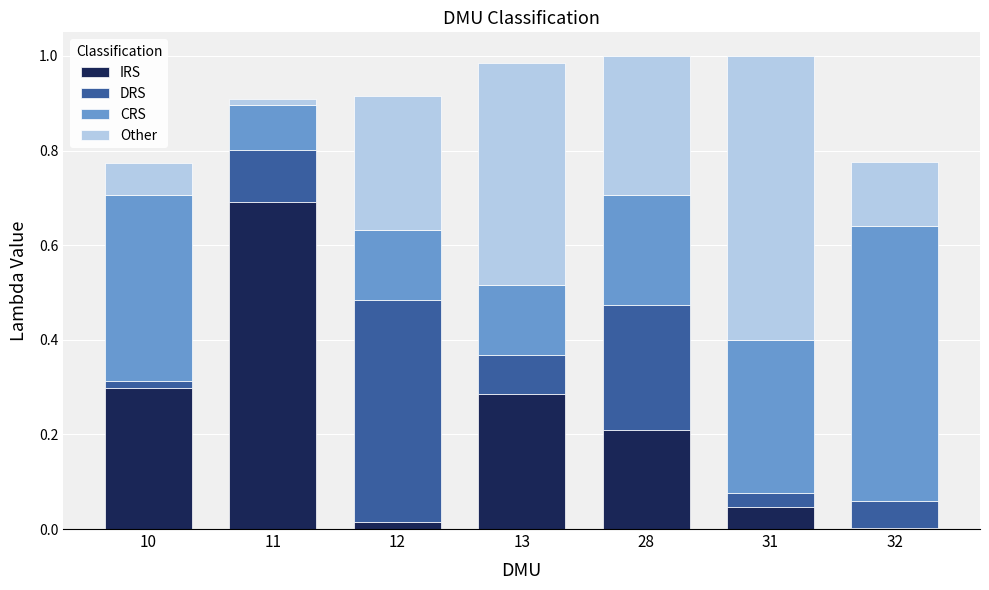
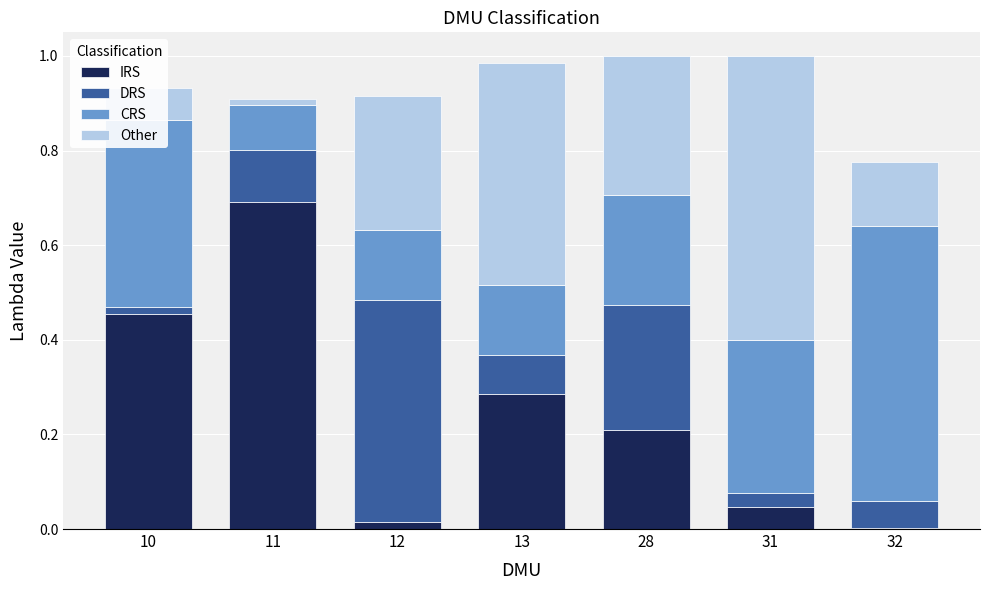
  {
    "IRS": {
-     "10": 0.30,
+     "10": 0.45,
      "11": 0.69,
      "12": 0.02,
      "13": 0.28,
      "28": 0.21,
      "31": 0.05
    },
    "DRS": {
      "10": 0.01,
      "11": 0.11,
      "12": 0.47,
      "13": 0.08,
      "28": 0.26,
      "31": 0.03,
      "32": 0.06
    },
    "CRS": {
      "11": 0.09,
      "12": 0.15,
      "13": 0.15,
      "28": 0.23,
      "31": 0.32,
      "32": 0.58
    },
    "Other": {
      "11": 0.01,
      "12": 0.28,
      "13": 0.47,
      "28": 0.29,
      "31": 0.60,
      "32": 0.14
    }
  }
